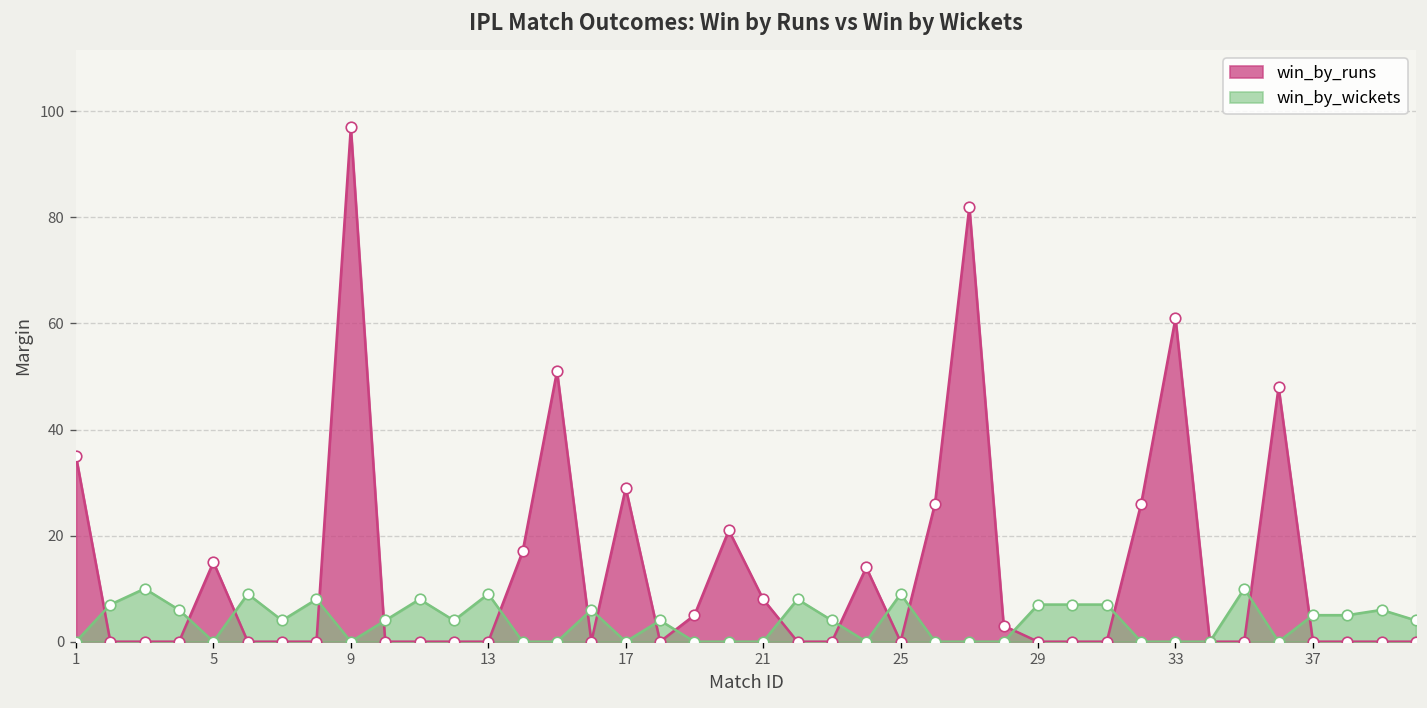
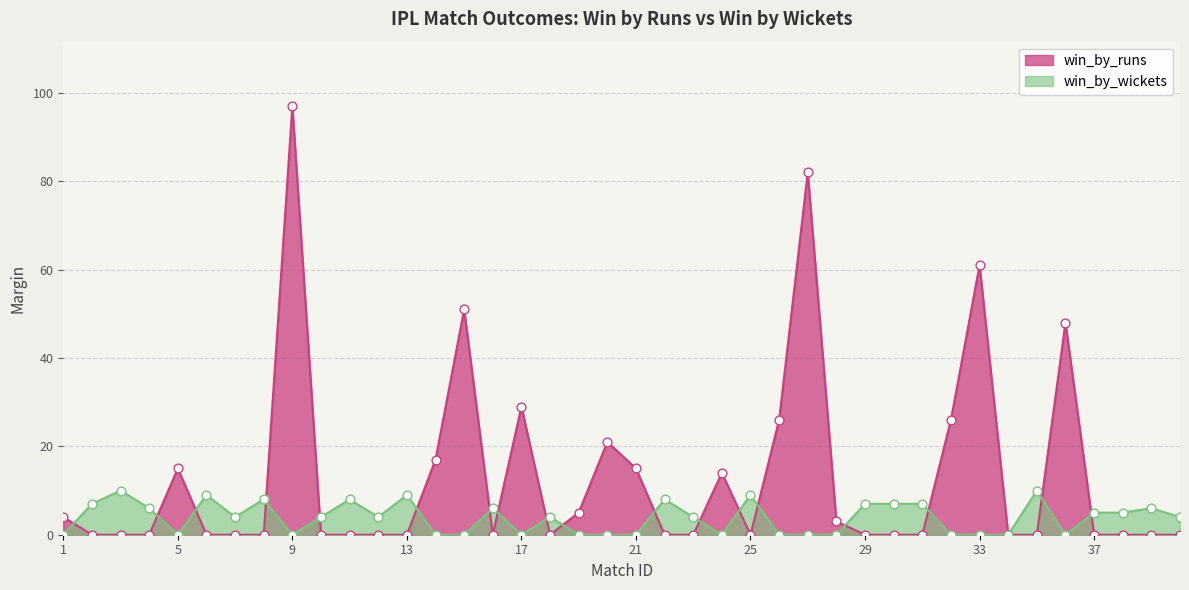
  {
    "win_by_runs": {
-     "1": 35,
+     "1": 4,
      "5": 15,
      "9": 97,
      "13": 0,
      "17": 29,
-     "21": 8,
+     "21": 15,
      "25": 0,
      "29": 0,
      "33": 61,
      "37": 0
    },
    "win_by_wickets": {
      "1": 0,
      "5": 0,
      "9": 0,
      "13": 9,
      "17": 0,
      "21": 0,
      "25": 9,
      "29": 7,
      "33": 0,
      "37": 5
    }
  }
